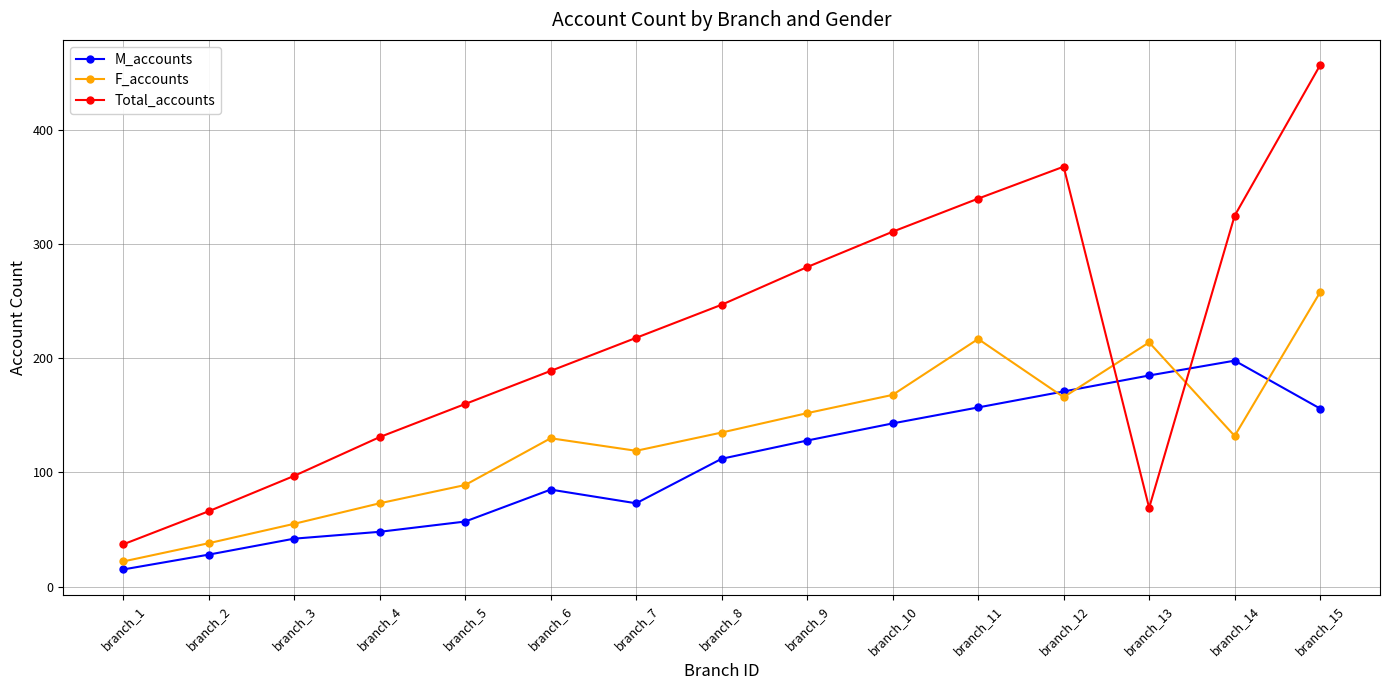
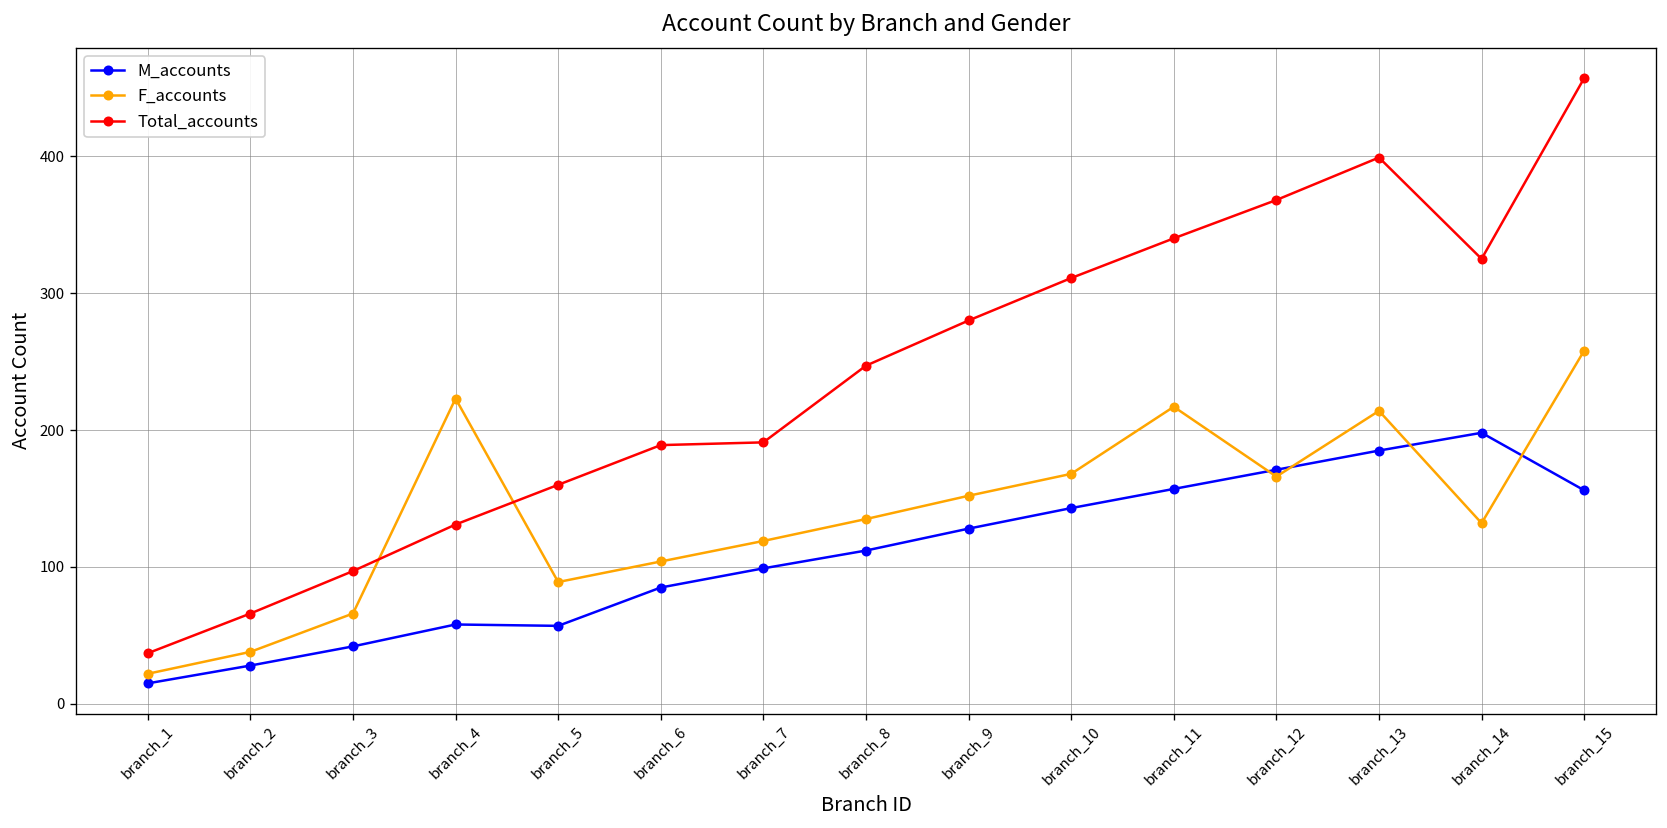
  {
    "M_accounts": {
      "branch_1": 15,
      "branch_2": 28,
      "branch_3": 42,
-     "branch_4": 48,
+     "branch_4": 58,
      "branch_5": 57,
      "branch_6": 85,
-     "branch_7": 73,
+     "branch_7": 99,
      "branch_8": 112,
      "branch_9": 128,
      "branch_10": 143,
      "branch_11": 157,
      "branch_12": 171,
      "branch_13": 185,
      "branch_14": 198,
      "branch_15": 156
    },
    "F_accounts": {
      "branch_1": 22,
      "branch_2": 38,
-     "branch_3": 55,
-     "branch_4": 73,
+     "branch_3": 66,
+     "branch_4": 223,
      "branch_5": 89,
-     "branch_6": 130,
+     "branch_6": 104,
      "branch_7": 119,
      "branch_8": 135,
      "branch_9": 152,
      "branch_10": 168,
      "branch_11": 217,
      "branch_12": 166,
      "branch_13": 214,
      "branch_14": 132,
      "branch_15": 258
    },
    "Total_accounts": {
      "branch_1": 37,
      "branch_2": 66,
      "branch_3": 97,
      "branch_4": 131,
      "branch_5": 160,
      "branch_6": 189,
-     "branch_7": 218,
+     "branch_7": 191,
      "branch_8": 247,
      "branch_9": 280,
      "branch_10": 311,
      "branch_11": 340,
      "branch_12": 368,
-     "branch_13": 69,
+     "branch_13": 399,
      "branch_14": 325,
      "branch_15": 457
    }
  }
